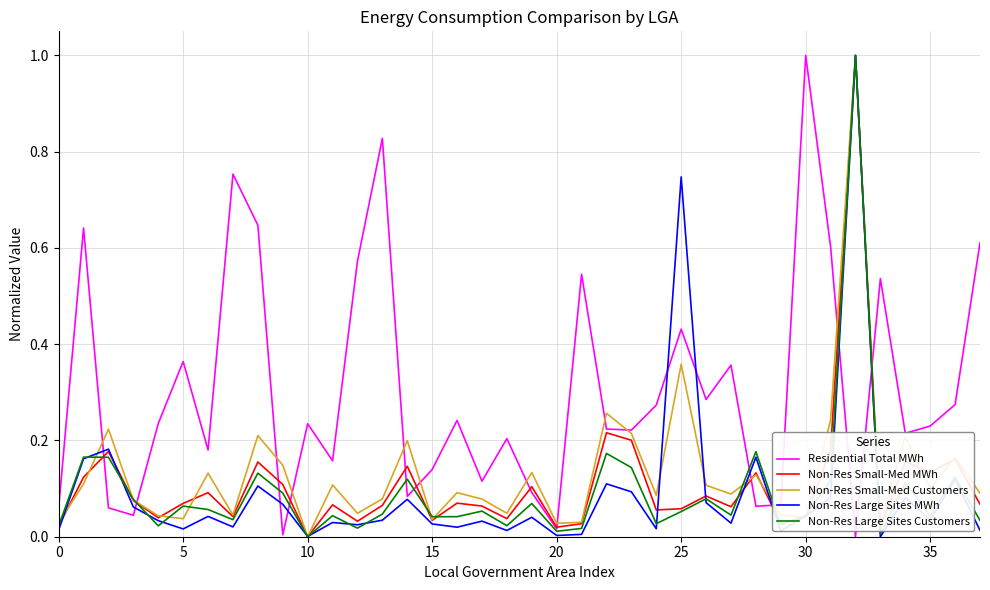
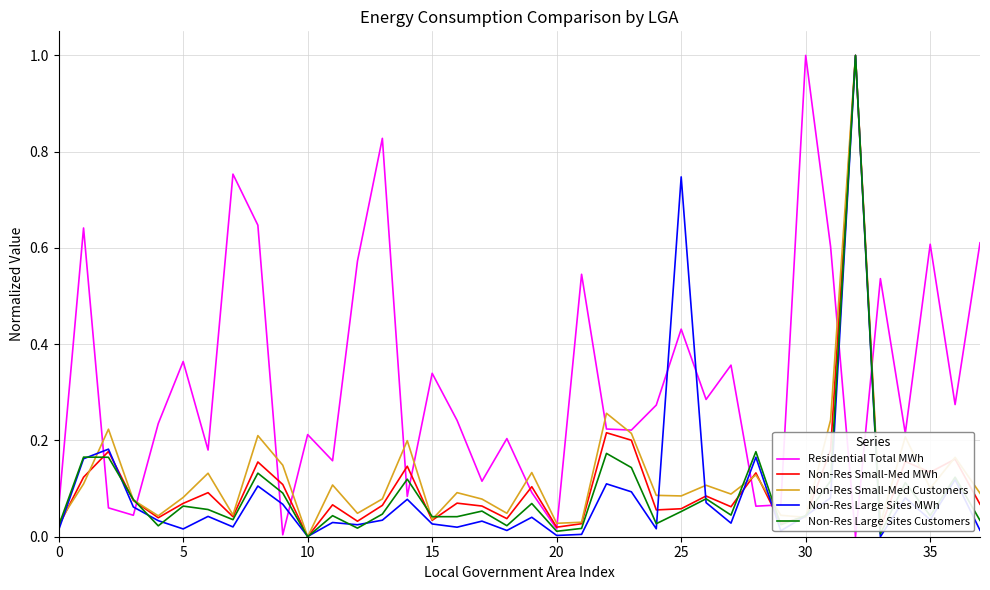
  {
    "Residential Total MWh": {
      "0": 0.06,
      "5": 0.36,
-     "10": 0.23,
-     "15": 0.14,
+     "10": 0.21,
+     "15": 0.34,
      "25": 0.43,
      "30": 1.00,
-     "35": 0.23
+     "35": 0.61
    },
    "Non-Res Small-Med MWh": {
      "5": 0.07,
      "25": 0.06
    },
    "Non-Res Small-Med Customers": {
      "0": 0.03,
-     "5": 0.04,
+     "5": 0.08,
      "20": 0.03,
-     "25": 0.36
+     "25": 0.08
    },
    "Non-Res Large Sites MWh": {
      "0": 0.01,
      "5": 0.02,
      "15": 0.03,
      "20": 0.00,
      "25": 0.75
    },
    "Non-Res Large Sites Customers": {
      "5": 0.06,
      "15": 0.04,
      "25": 0.05
    }
  }
